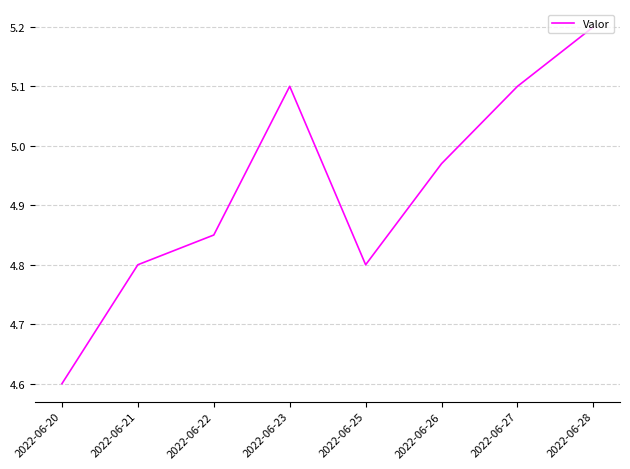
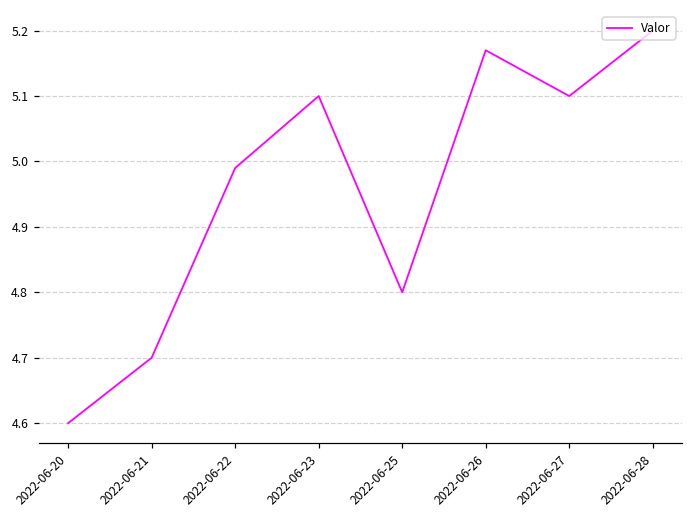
  {
    "2022-06-20": 4.60,
-   "2022-06-21": 4.8,
-   "2022-06-22": 4.85,
+   "2022-06-21": 4.7,
+   "2022-06-22": 4.99,
    "2022-06-23": 5.10,
    "2022-06-25": 4.80,
-   "2022-06-26": 4.97,
+   "2022-06-26": 5.17,
    "2022-06-27": 5.10
  }
